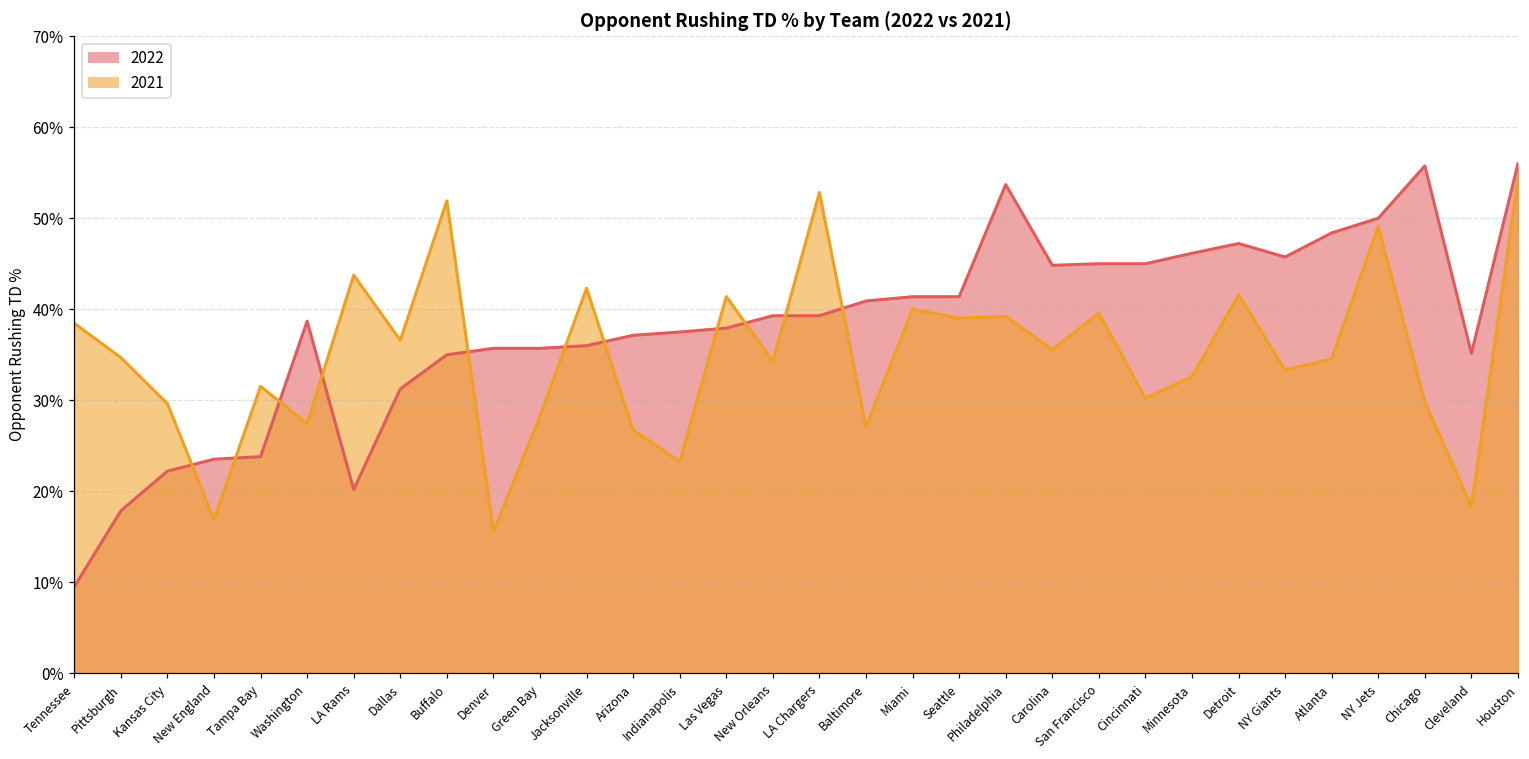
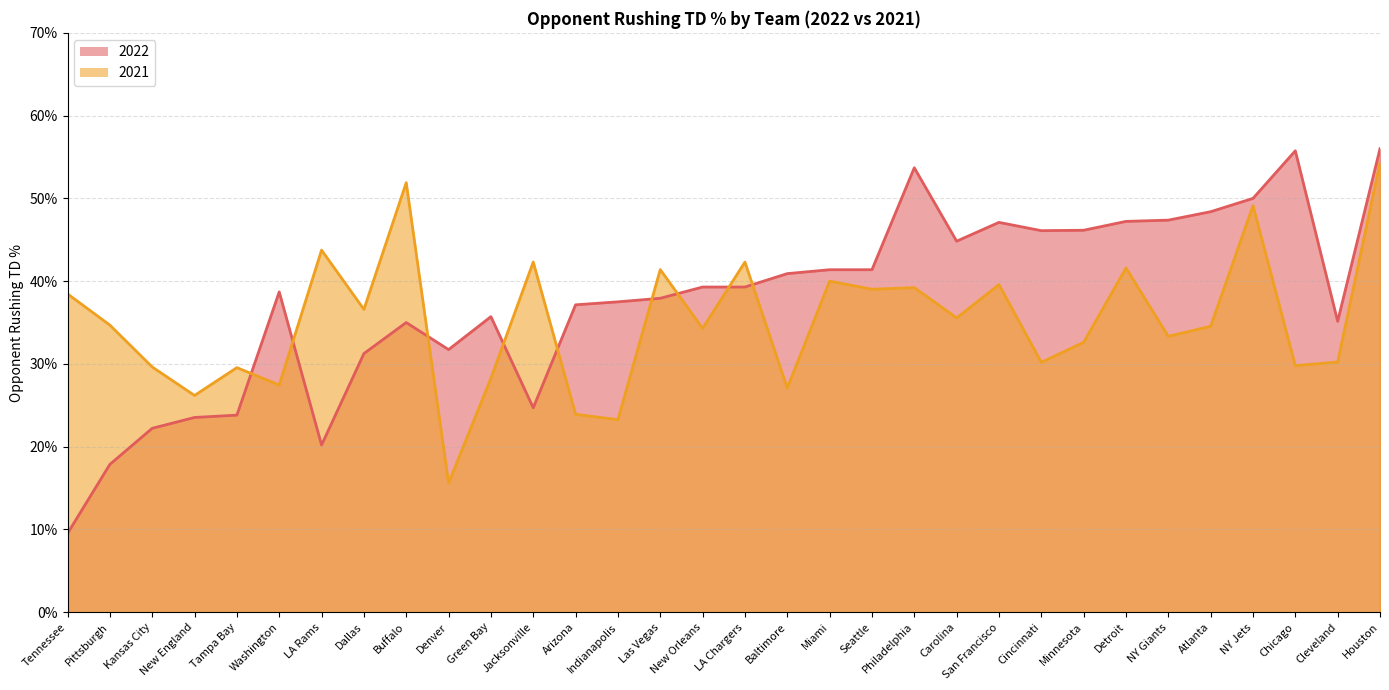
  {
    "2022": {
      "Tennessee": "10%",
      "Pittsburgh": "18%",
      "Kansas City": "22%",
      "New England": "24%",
      "Tampa Bay": "24%",
      "Washington": "39%",
      "LA Rams": "20%",
      "Dallas": "31%",
      "Buffalo": "35%",
-     "Denver": "36%",
+     "Denver": "32%",
      "Green Bay": "36%",
-     "Jacksonville": "36%",
+     "Jacksonville": "25%",
      "Arizona": "37%",
      "Indianapolis": "38%",
      "Las Vegas": "38%",
      "New Orleans": "39%",
      "LA Chargers": "39%",
      "Baltimore": "41%",
      "Miami": "41%",
      "Seattle": "41%",
      "Philadelphia": "54%",
      "Carolina": "45%",
-     "San Francisco": "45%",
-     "Cincinnati": "45%",
+     "San Francisco": "47%",
+     "Cincinnati": "46%",
      "Minnesota": "46%",
      "Detroit": "47%",
-     "NY Giants": "46%",
+     "NY Giants": "47%",
      "Atlanta": "48%",
      "NY Jets": "50%",
      "Chicago": "56%",
      "Cleveland": "35%",
      "Houston": "56%"
    },
    "2021": {
      "Tennessee": "38%",
      "Pittsburgh": "35%",
      "Kansas City": "30%",
-     "New England": "17%",
-     "Tampa Bay": "32%",
+     "New England": "26%",
+     "Tampa Bay": "30%",
      "Washington": "27%",
      "LA Rams": "44%",
      "Dallas": "37%",
      "Buffalo": "52%",
      "Denver": "16%",
      "Green Bay": "28%",
      "Jacksonville": "42%",
-     "Arizona": "27%",
+     "Arizona": "24%",
      "Indianapolis": "23%",
      "Las Vegas": "41%",
      "New Orleans": "34%",
-     "LA Chargers": "53%",
+     "LA Chargers": "42%",
      "Baltimore": "27%",
      "Miami": "40%",
      "Seattle": "39%",
      "Philadelphia": "39%",
      "Carolina": "36%",
      "San Francisco": "40%",
      "Cincinnati": "30%",
      "Minnesota": "33%",
      "Detroit": "42%",
      "NY Giants": "33%",
      "Atlanta": "35%",
      "NY Jets": "49%",
      "Chicago": "30%",
-     "Cleveland": "18%",
+     "Cleveland": "30%",
      "Houston": "54%"
    }
  }
